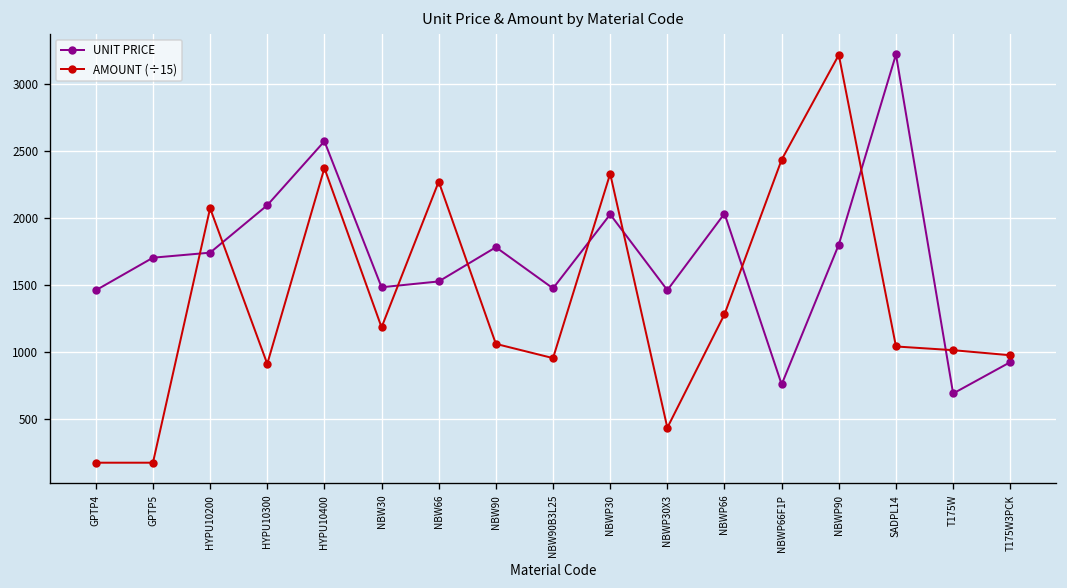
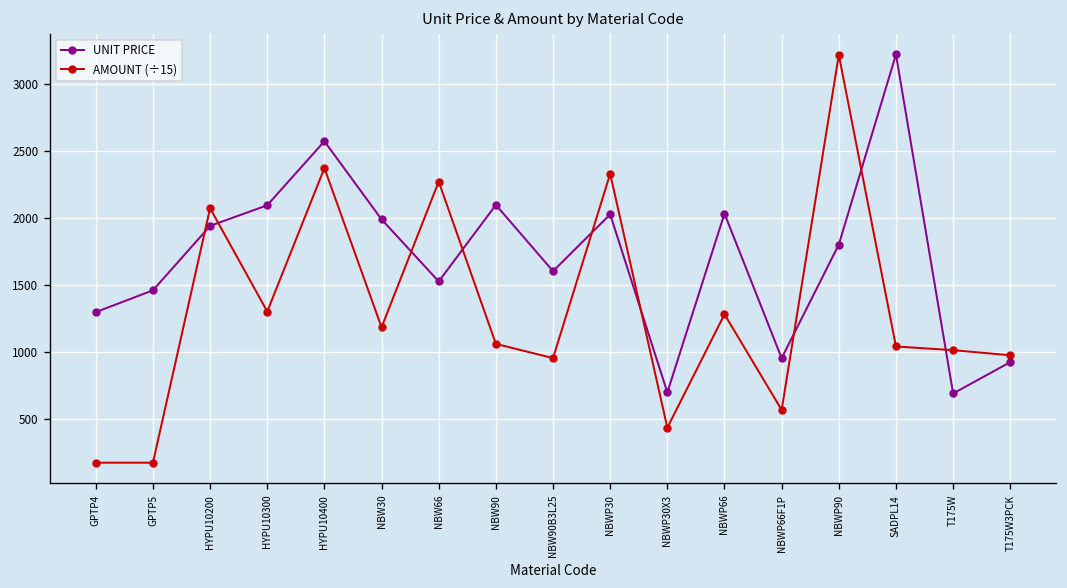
  {
    "UNIT PRICE": {
-     "GPTP4": 1460,
-     "GPTP5": 1700,
-     "HYPU10200": 1740,
+     "GPTP4": 1300,
+     "GPTP5": 1460,
+     "HYPU10200": 1940,
      "HYPU10300": 2100,
      "HYPU10400": 2570,
-     "NBW30": 1480,
+     "NBW30": 1990,
      "NBW66": 1530,
-     "NBW90": 1780,
-     "NBW90B3L25": 1480,
+     "NBW90": 2100,
+     "NBW90B3L25": 1600,
      "NBWP30": 2030,
-     "NBWP30X3": 1460,
+     "NBWP30X3": 700,
      "NBWP66": 2030,
-     "NBWP66F1P": 760,
+     "NBWP66F1P": 950,
      "NBWP90": 1800,
      "SADPL14": 3220,
      "T175W": 690,
      "T175W3PCK": 920
    },
    "AMOUNT (÷15)": {
      "GPTP4": 170,
      "GPTP5": 170,
      "HYPU10200": 2070,
-     "HYPU10300": 910,
+     "HYPU10300": 1300,
      "HYPU10400": 2370,
      "NBW30": 1180,
      "NBW66": 2270,
      "NBW90": 1060,
      "NBW90B3L25": 950,
      "NBWP30": 2330,
      "NBWP30X3": 440,
      "NBWP66": 1280,
-     "NBWP66F1P": 2440,
+     "NBWP66F1P": 570,
      "NBWP90": 3220,
      "SADPL14": 1040,
      "T175W": 1010,
      "T175W3PCK": 980
    }
  }
